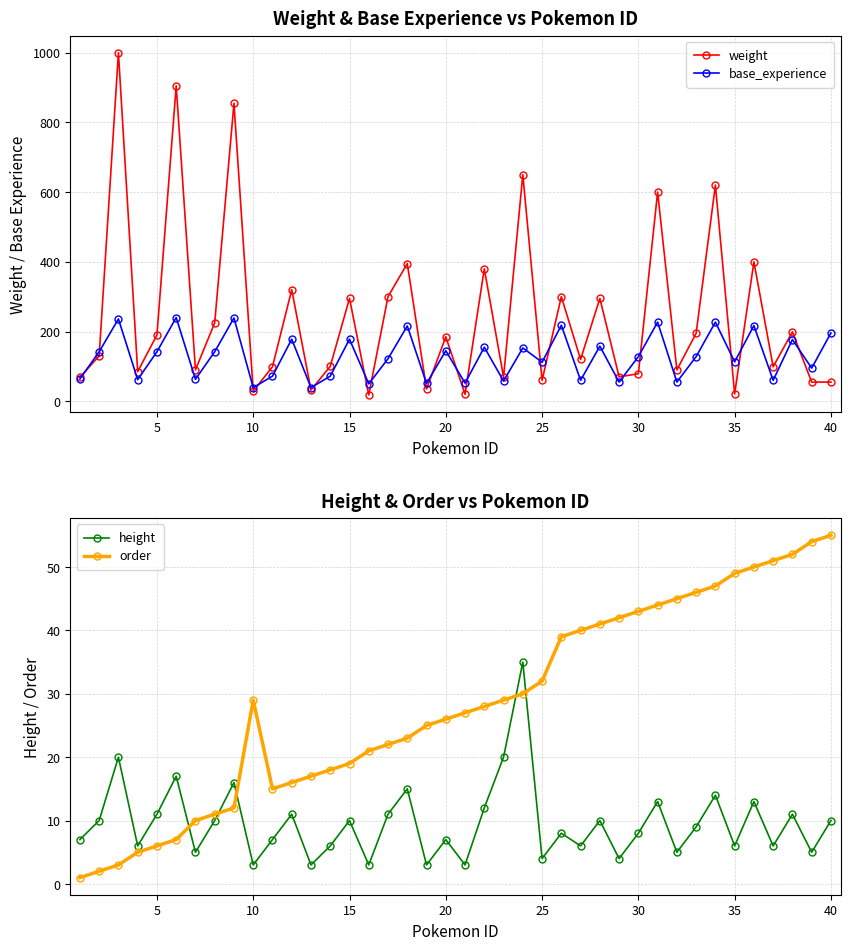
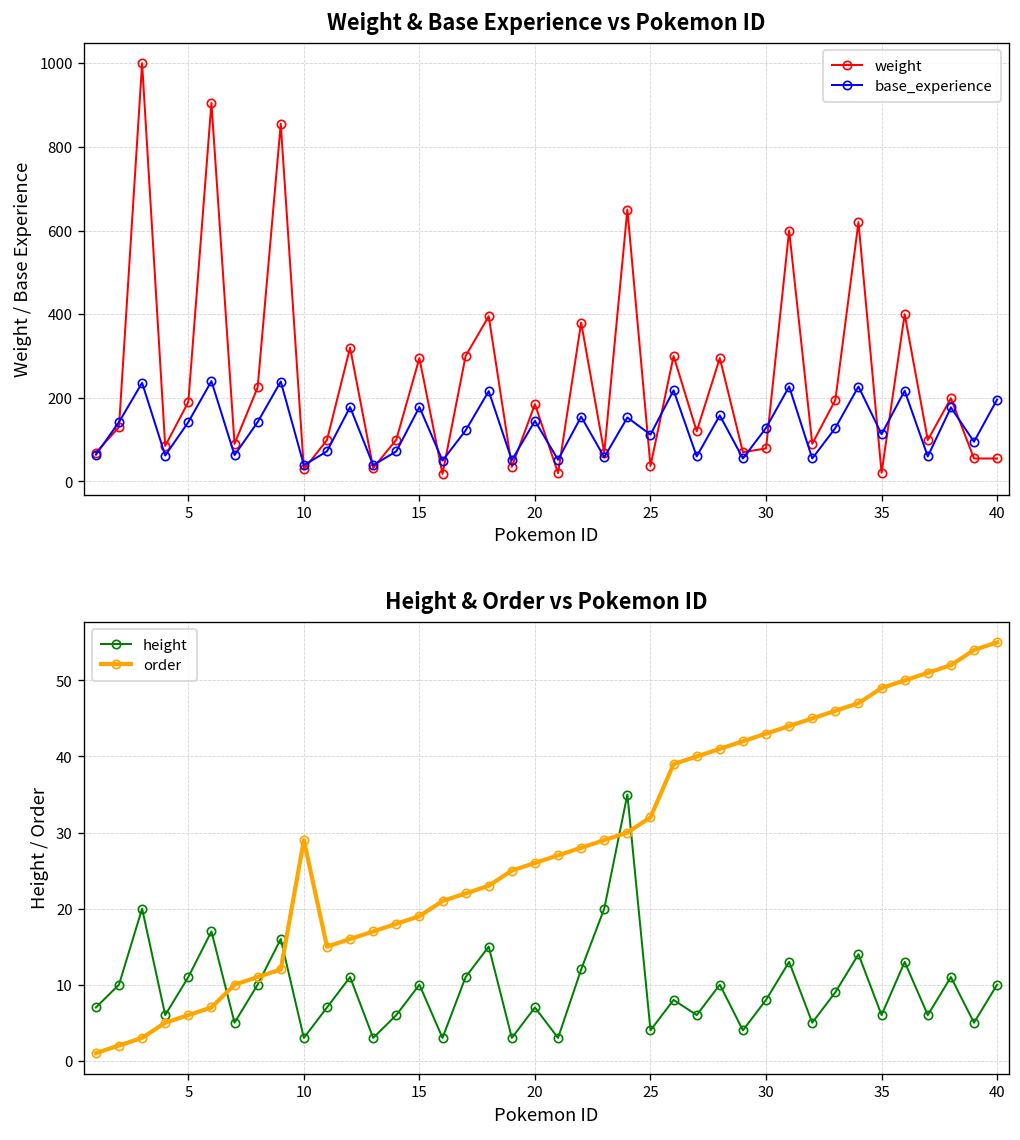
  {
    "Weight & Base Experience vs Pokemon ID": {
      "weight": {
        "5": 190,
        "10": 30,
        "15": 300,
        "20": 190,
-       "25": 60,
+       "25": 40,
        "30": 80,
        "35": 20,
        "40": 60
      },
      "base_experience": {
        "5": 140,
        "10": 40,
        "15": 180,
        "20": 150,
        "25": 110,
        "30": 130,
        "35": 110,
        "40": 200
      }
    },
    "Height & Order vs Pokemon ID": {
      "height": {
        "5": 11,
        "10": 3,
        "15": 10,
        "20": 7,
        "25": 4,
        "30": 8,
        "35": 6,
        "40": 10
      },
      "order": {
        "5": 6,
        "10": 29,
        "15": 19,
        "20": 26,
        "25": 32,
        "30": 43,
        "35": 49,
        "40": 55
      }
    }
  }
